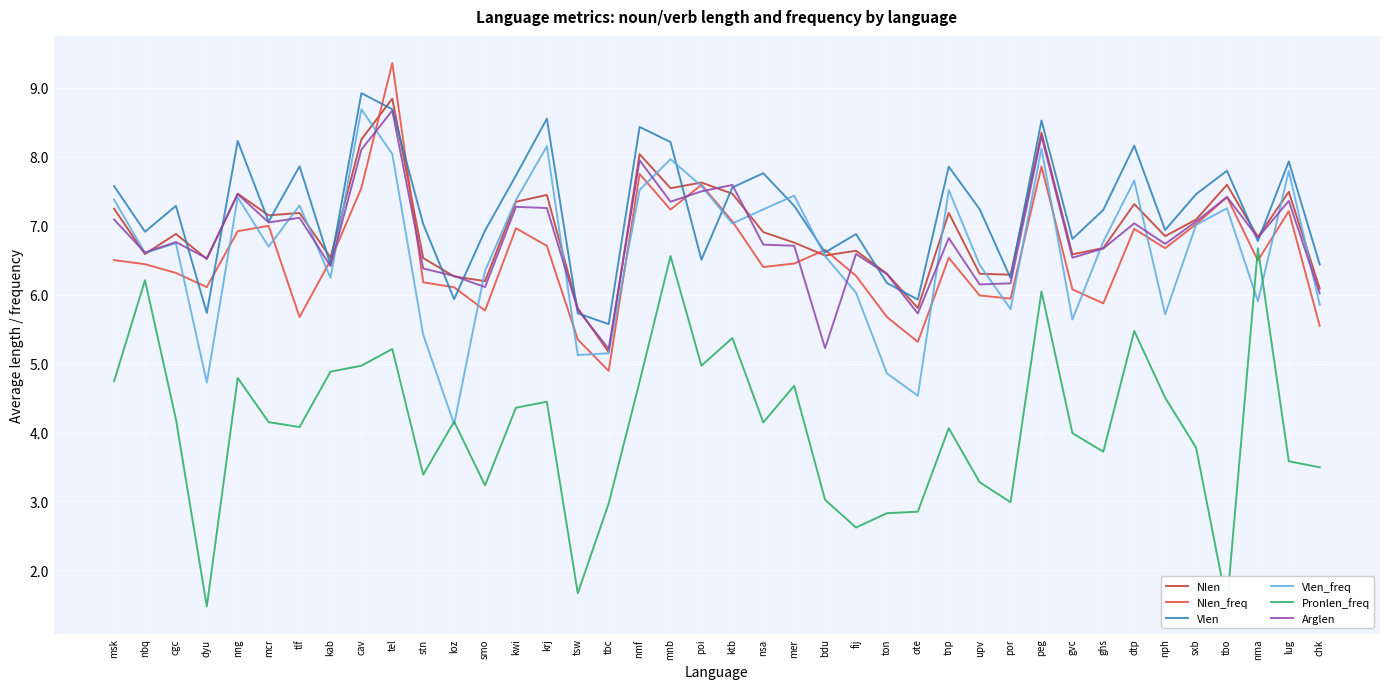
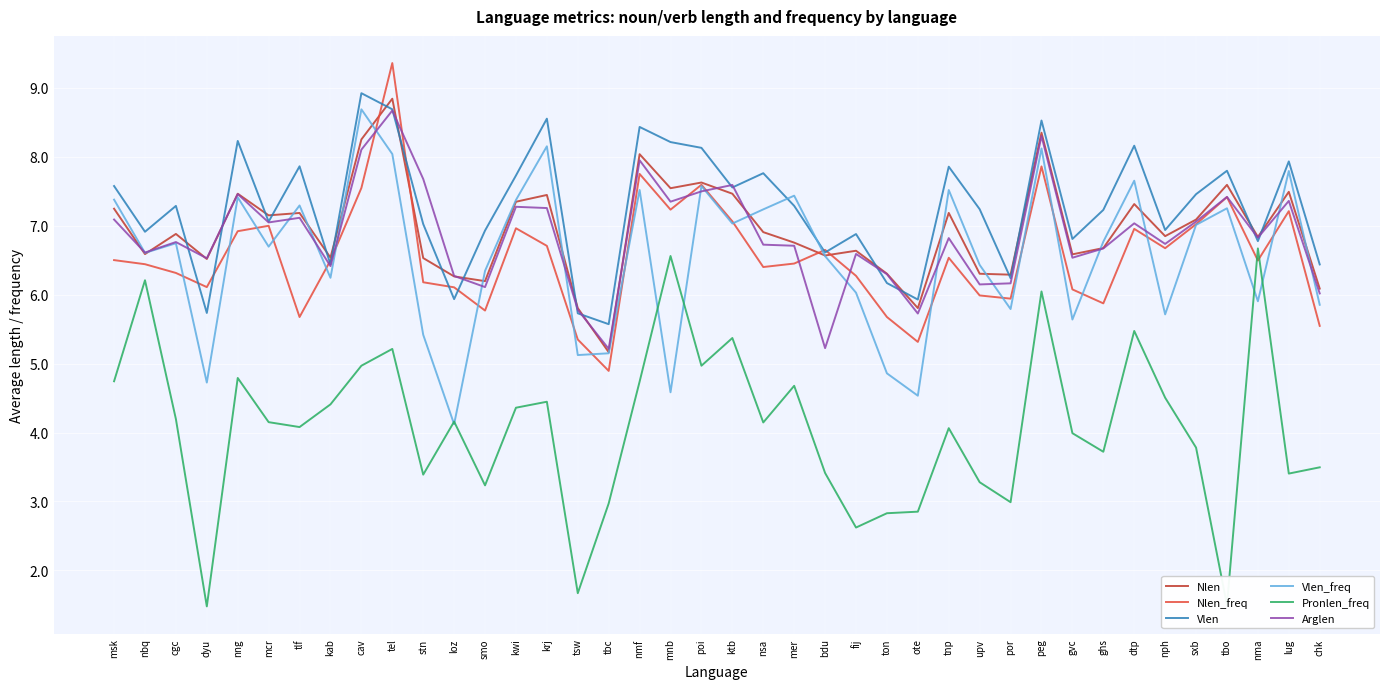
  {
    "Vlen": {
      "msk": 7.6,
      "nbq": 6.9,
      "cgc": 7.3,
      "dyu": 5.7,
      "nng": 8.2,
      "tlf": 7.9,
      "cav": 8.9,
      "stn": 7.0,
      "loz": 5.9,
      "smo": 6.9,
      "kwi": 7.7,
      "krj": 8.6,
      "tsw": 5.7,
      "tbc": 5.6,
      "nmf": 8.4,
      "mnb": 8.2,
-     "poi": 6.5,
+     "poi": 8.1,
      "nsa": 7.8,
      "mer": 7.3,
      "fij": 6.9,
      "ton": 6.2,
      "ote": 5.9,
      "tnp": 7.9,
      "upv": 7.2,
      "por": 6.2,
      "peg": 8.5,
      "gvc": 6.8,
      "ghs": 7.2,
      "dtp": 8.2,
      "nph": 6.9,
      "sxb": 7.5,
      "tbo": 7.8,
      "nma": 6.8,
      "lug": 7.9,
      "chk": 6.4
    },
    "Vlen_freq": {
      "msk": 7.4,
      "dyu": 4.7,
      "nng": 7.4,
      "mcr": 6.7,
      "tlf": 7.3,
      "kab": 6.2,
      "cav": 8.7,
      "tel": 8.0,
      "stn": 5.4,
      "loz": 4.1,
      "smo": 6.3,
      "krj": 8.2,
      "tsw": 5.1,
      "nmf": 7.5,
-     "mnb": 8.0,
+     "mnb": 4.6,
      "nsa": 7.2,
      "mer": 7.4,
      "fij": 6.0,
      "ton": 4.9,
      "ote": 4.5,
      "tnp": 7.5,
      "upv": 6.4,
      "por": 5.8,
      "peg": 8.1,
      "gvc": 5.6,
      "ghs": 6.8,
      "dtp": 7.7,
      "nph": 5.7,
      "tbo": 7.3,
      "nma": 5.9,
      "lug": 7.8,
      "chk": 5.9
    },
    "Pronlen_freq": {
      "msk": 4.7,
      "nbq": 6.2,
      "cgc": 4.2,
      "dyu": 1.5,
      "nng": 4.8,
      "mcr": 4.2,
      "tlf": 4.1,
-     "kab": 4.9,
+     "kab": 4.4,
      "cav": 5.0,
      "tel": 5.2,
      "stn": 3.4,
      "loz": 4.2,
      "smo": 3.2,
      "kwi": 4.4,
      "krj": 4.4,
      "tsw": 1.7,
      "tbc": 3.0,
      "nmf": 4.7,
      "mnb": 6.6,
      "poi": 5.0,
      "ktb": 5.4,
      "nsa": 4.1,
      "mer": 4.7,
-     "bdu": 3.0,
+     "bdu": 3.4,
      "fij": 2.6,
      "ton": 2.8,
      "ote": 2.9,
      "tnp": 4.1,
      "upv": 3.3,
      "por": 3.0,
      "peg": 6.0,
      "gvc": 4.0,
      "ghs": 3.7,
      "dtp": 5.5,
      "nph": 4.5,
      "sxb": 3.8,
      "nma": 6.7,
-     "lug": 3.6,
+     "lug": 3.4,
      "chk": 3.5
    },
    "Arglen": {
      "msk": 7.1,
      "tlf": 7.1,
      "cav": 8.1,
-     "stn": 6.4,
+     "stn": 7.7,
      "smo": 6.1,
      "kwi": 7.3,
      "krj": 7.3,
      "tbc": 5.2,
      "nmf": 8.0,
      "mnb": 7.3,
      "poi": 7.5,
      "nsa": 6.7,
      "mer": 6.7,
      "bdu": 5.2,
      "fij": 6.6,
      "ote": 5.7,
      "tnp": 6.8,
      "upv": 6.1,
      "por": 6.2,
      "peg": 8.3,
      "gvc": 6.5,
      "dtp": 7.0,
      "nph": 6.7,
      "lug": 7.4,
      "chk": 6.0
    }
  }
